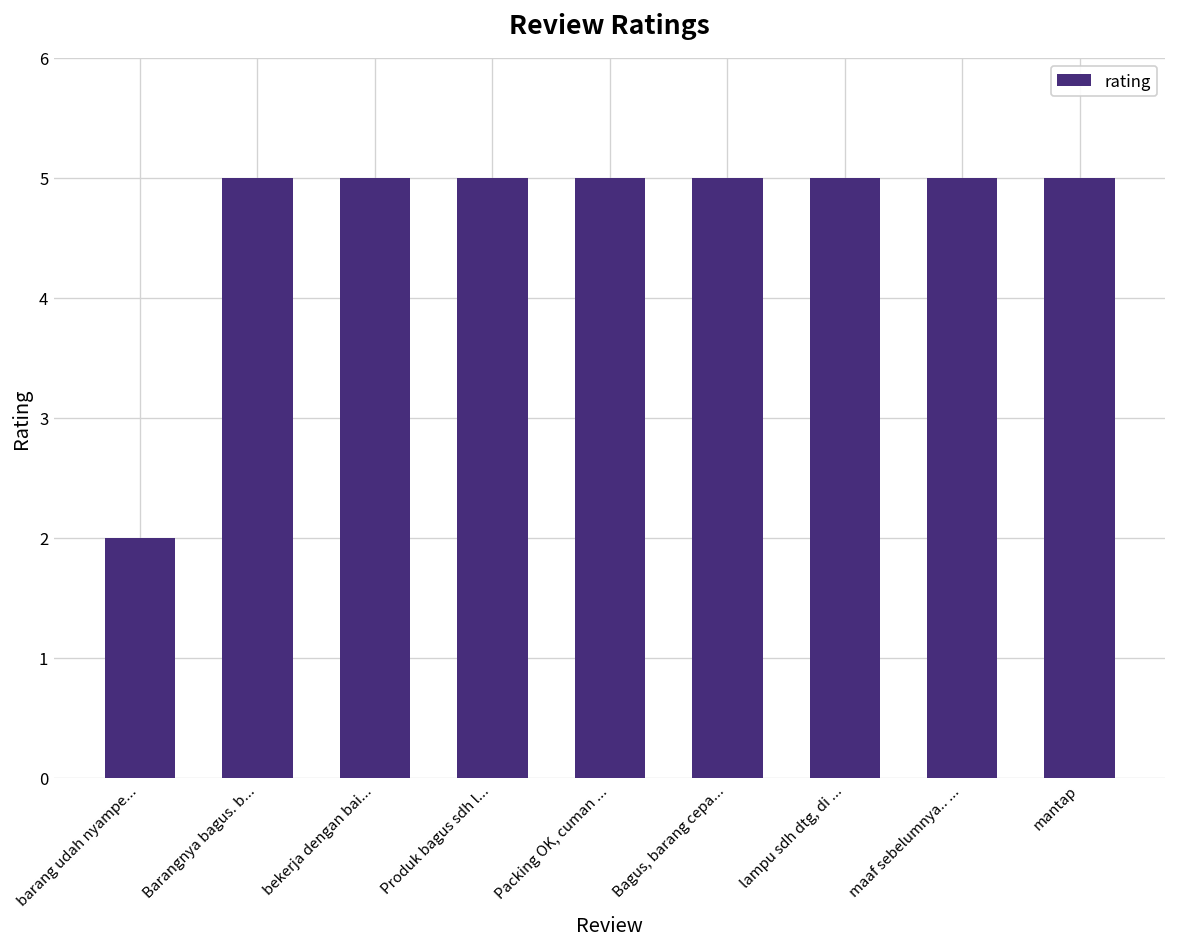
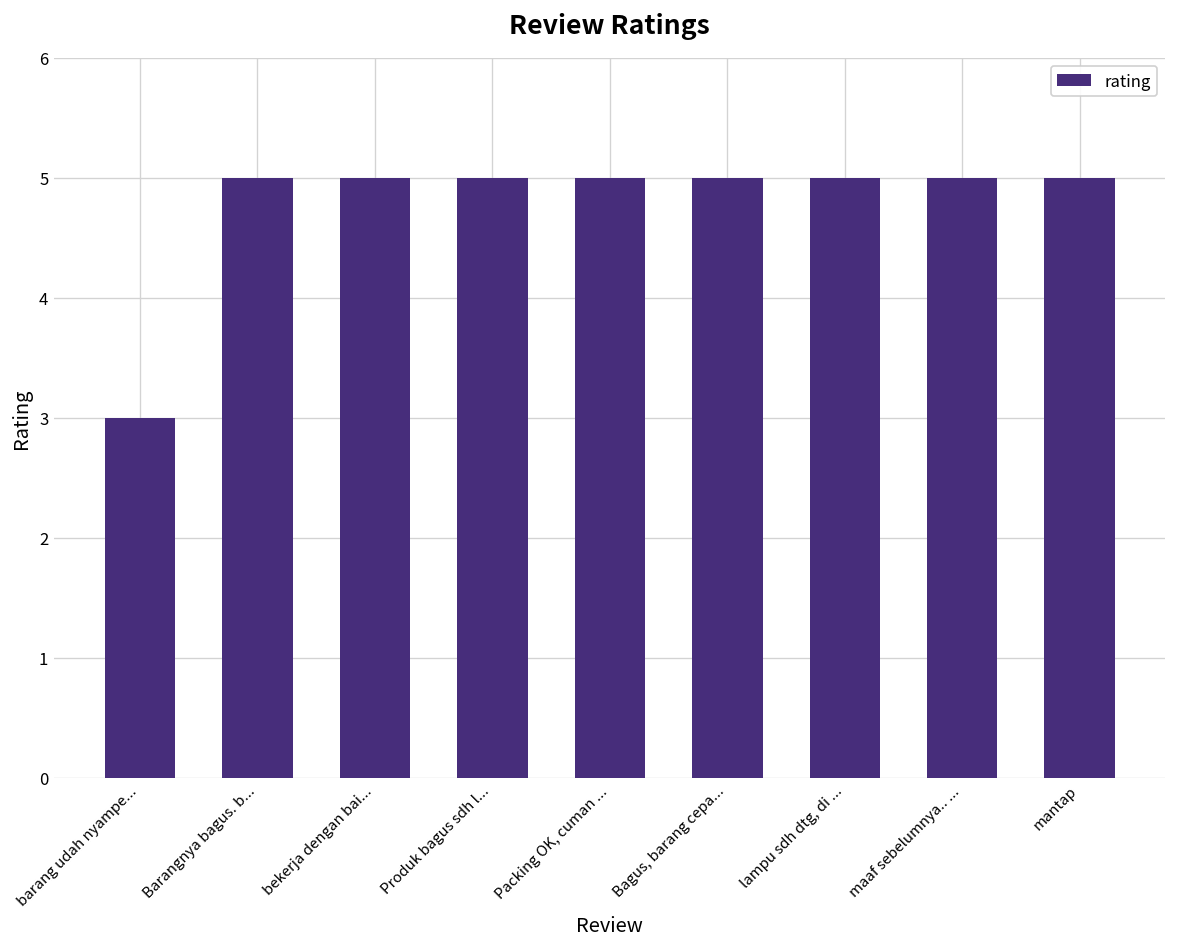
  {
-   "barang udah nyampe...": 2,
+   "barang udah nyampe...": 3,
    "Barangnya bagus. b...": 5,
    "bekerja dengan bai...": 5,
    "Produk bagus sdh l...": 5,
    "Packing OK, cuman ...": 5,
    "Bagus, barang cepa...": 5,
    "lampu sdh dtg, di ...": 5,
    "maaf sebelumnya.. ...": 5,
    "mantap": 5
  }
